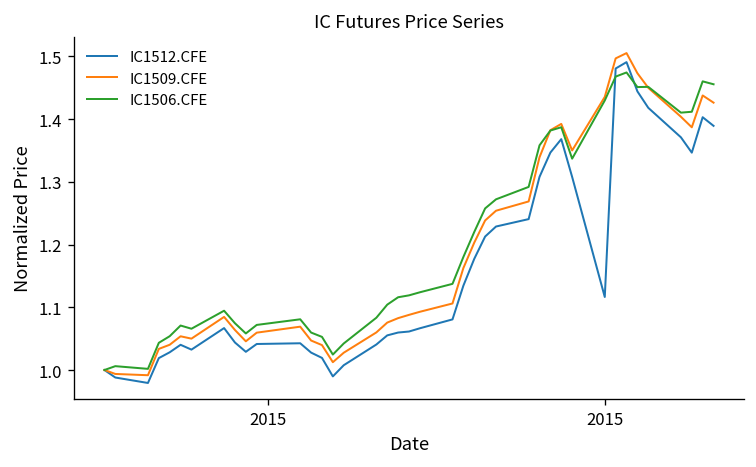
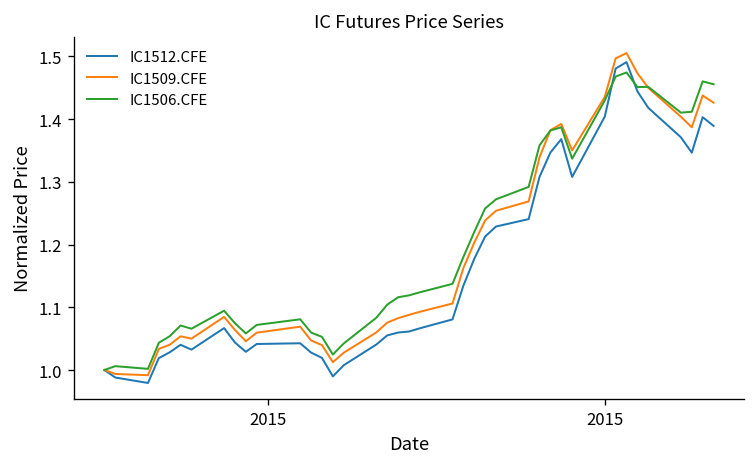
  {
    "IC1512.CFE": {
-     "2015": 1.12
+     "2015": 1.40
    },
    "IC1509.CFE": {
      "2015": 1.44
    },
    "IC1506.CFE": {
      "2015": 1.43
    }
  }
